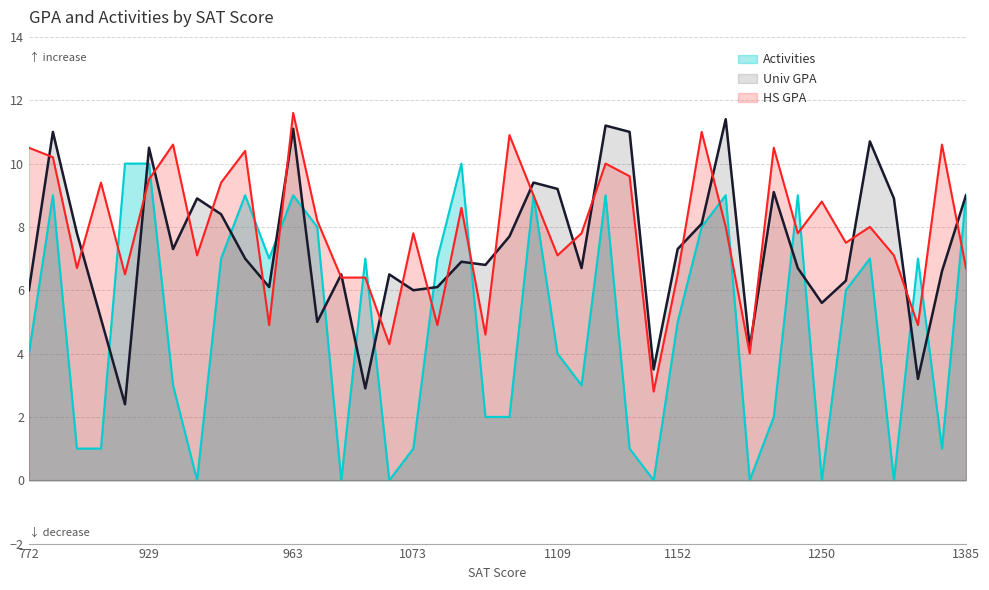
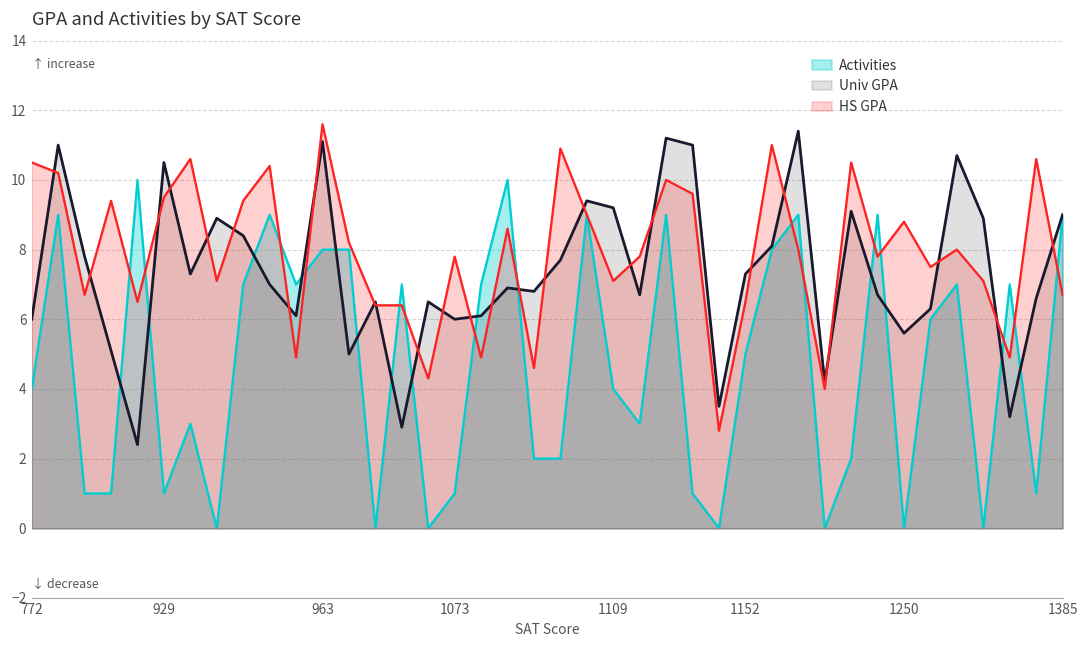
  {
    "Activities": {
      "772": 4,
-     "929": 10,
-     "963": 9,
+     "929": 1,
+     "963": 8,
      "1073": 1,
      "1109": 4,
      "1152": 5,
      "1250": 0
    }
  }
